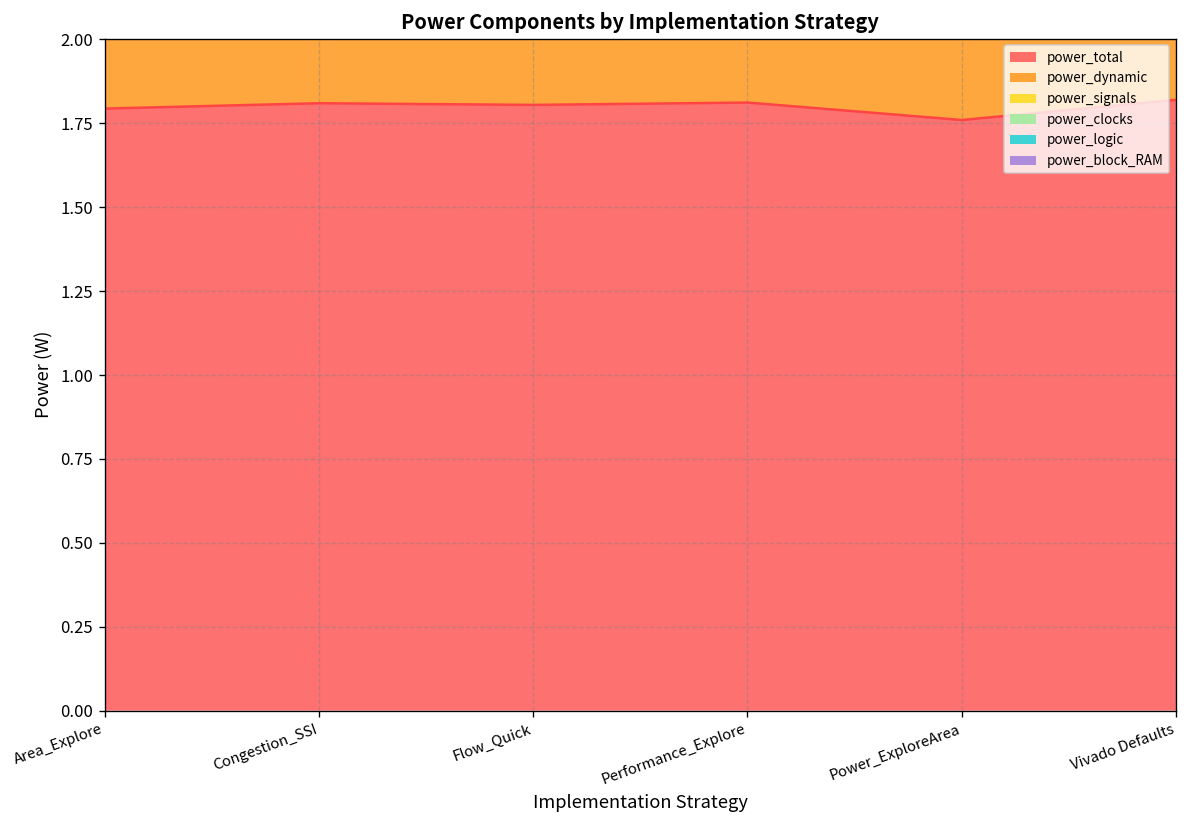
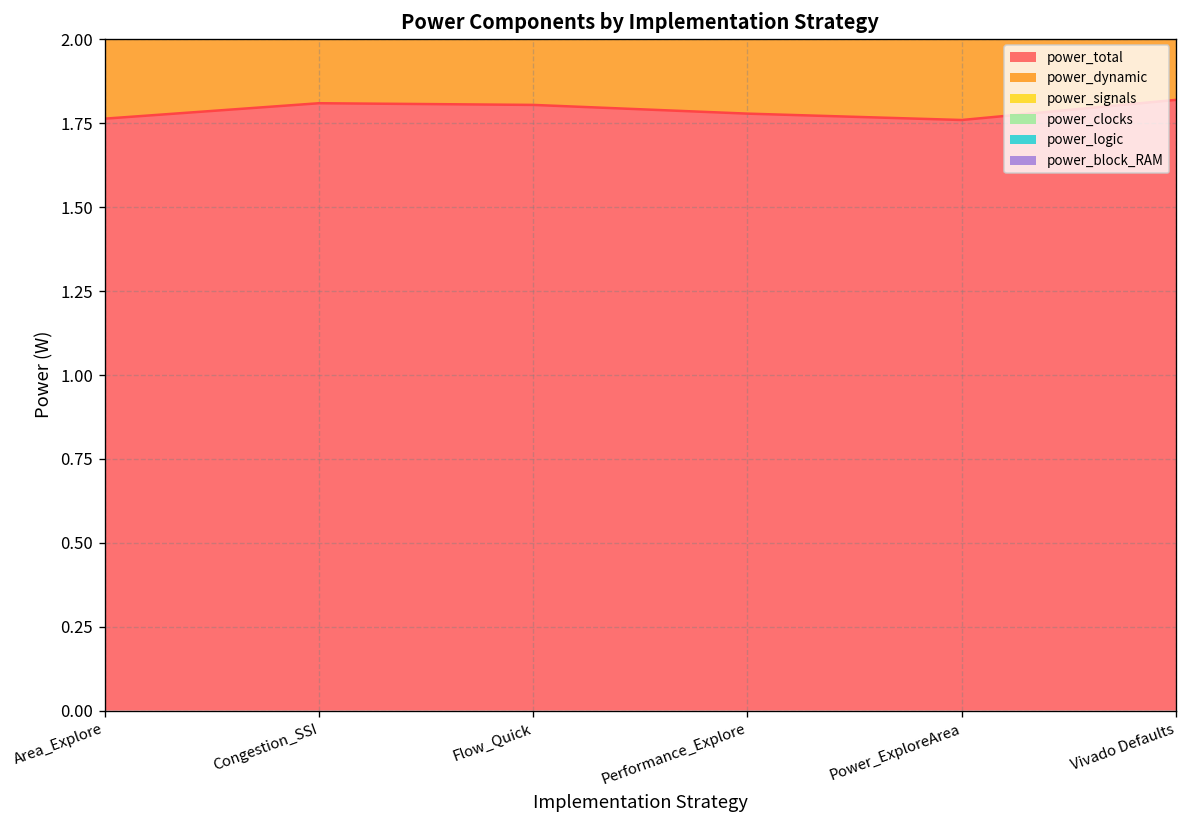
  {
    "power_total": {
-     "Area_Explore": 1.79,
+     "Area_Explore": 1.76,
      "Congestion_SSI": 1.81,
      "Flow_Quick": 1.81,
-     "Performance_Explore": 1.81,
+     "Performance_Explore": 1.78,
      "Power_ExploreArea": 1.76,
      "Vivado Defaults": 1.82
    }
  }
